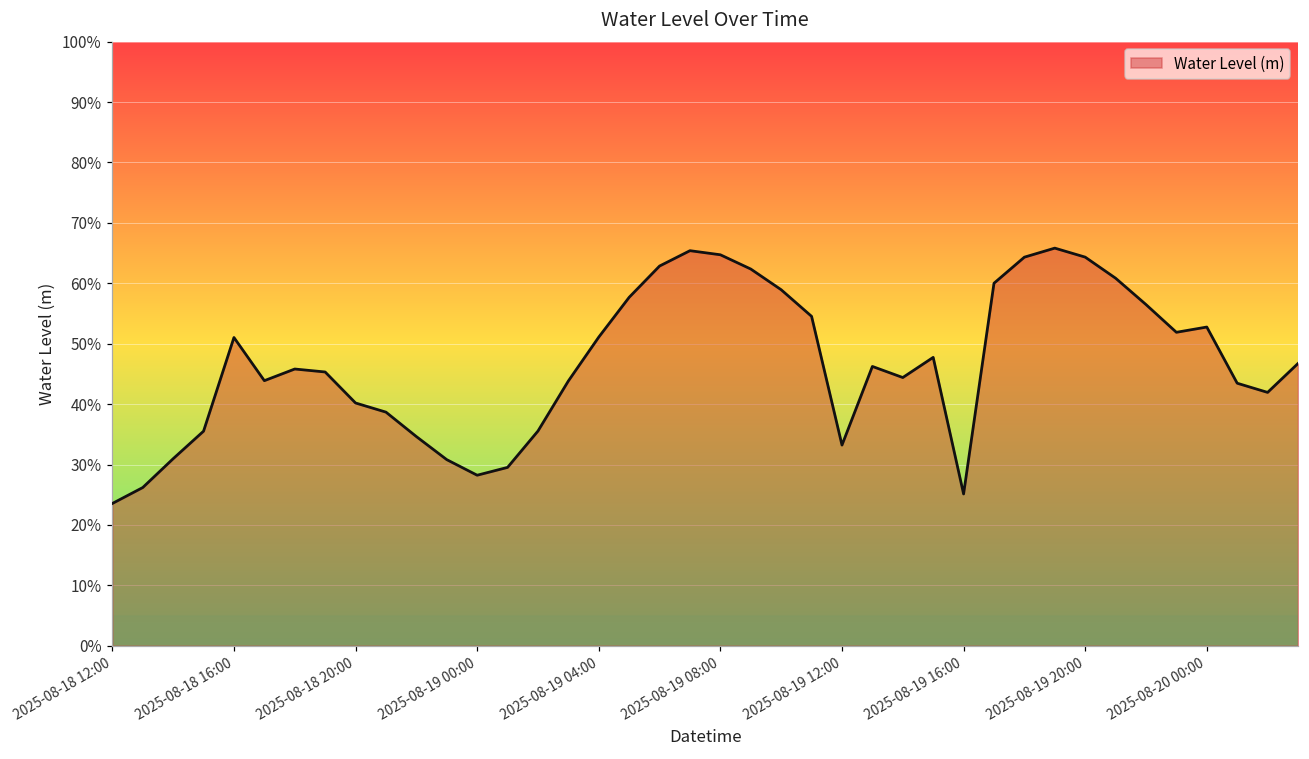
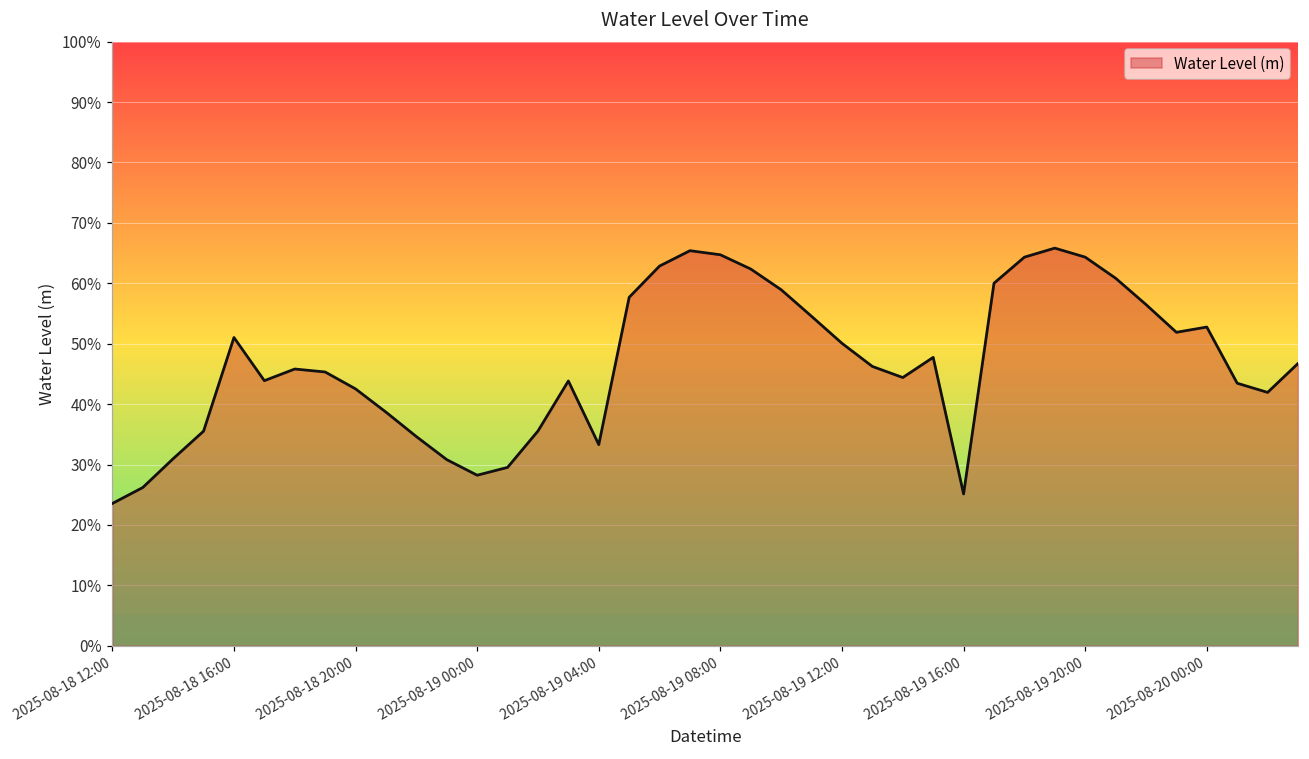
  {
    "2025-08-18 12:00": "24%",
    "2025-08-18 16:00": "51%",
-   "2025-08-18 20:00": "40%",
+   "2025-08-18 20:00": "43%",
    "2025-08-19 00:00": "28%",
-   "2025-08-19 04:00": "51%",
+   "2025-08-19 04:00": "33%",
    "2025-08-19 08:00": "65%",
-   "2025-08-19 12:00": "33%",
+   "2025-08-19 12:00": "50%",
    "2025-08-19 16:00": "25%",
    "2025-08-19 20:00": "64%",
    "2025-08-20 00:00": "53%"
  }
